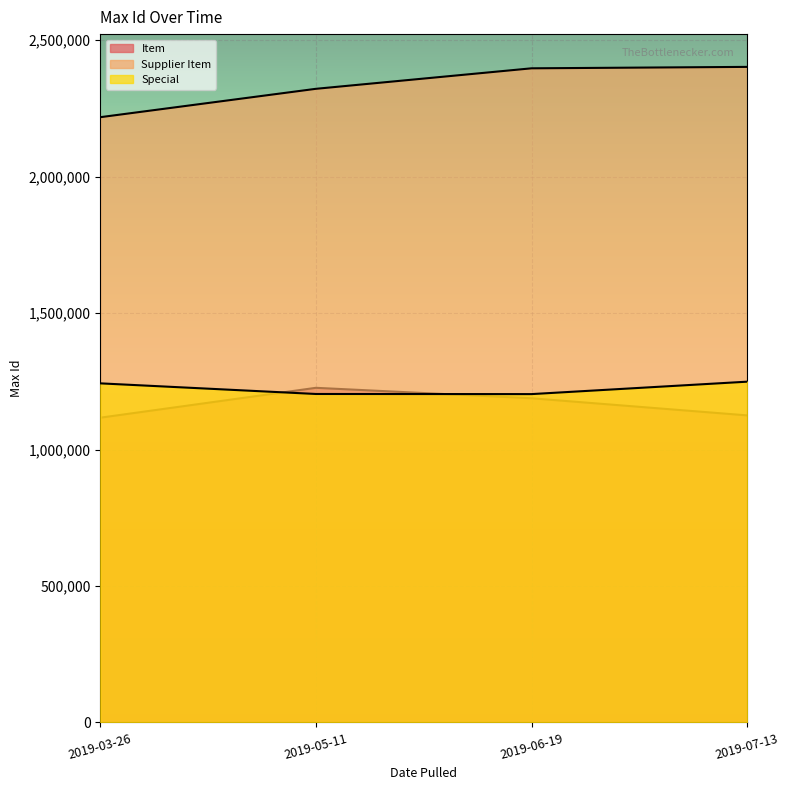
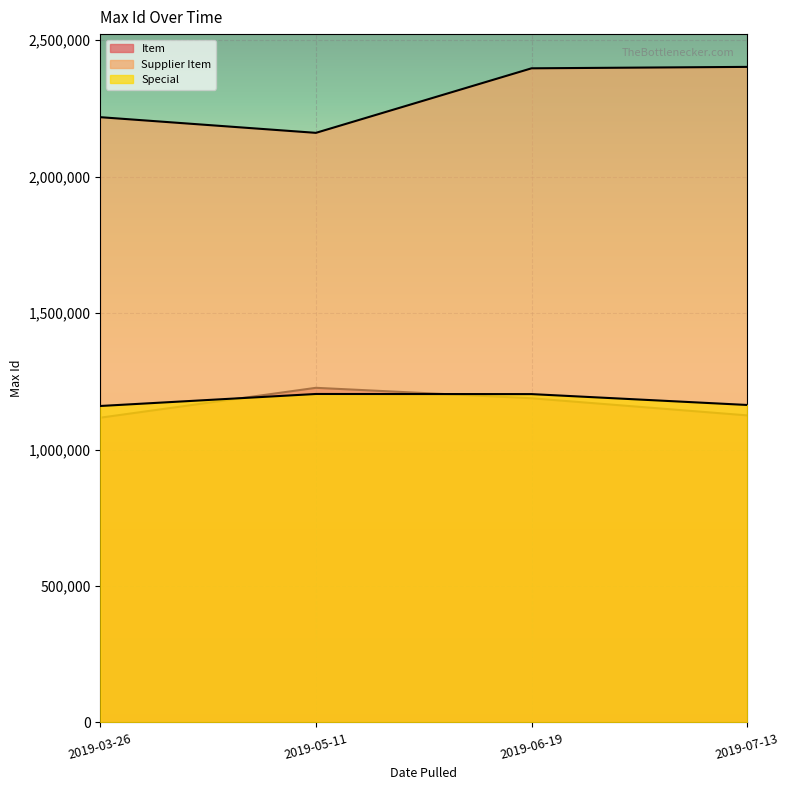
  {
    "Item": {
      "2019-03-26": "1,120,000",
      "2019-05-11": "1,230,000",
      "2019-06-19": "1,190,000",
      "2019-07-13": "1,130,000"
    },
    "Supplier Item": {
      "2019-03-26": "2,220,000",
-     "2019-05-11": "2,320,000",
+     "2019-05-11": "2,160,000",
      "2019-06-19": "2,400,000",
      "2019-07-13": "2,400,000"
    },
    "Special": {
-     "2019-03-26": "1,240,000",
+     "2019-03-26": "1,160,000",
      "2019-05-11": "1,200,000",
      "2019-06-19": "1,200,000",
-     "2019-07-13": "1,250,000"
+     "2019-07-13": "1,160,000"
    }
  }
